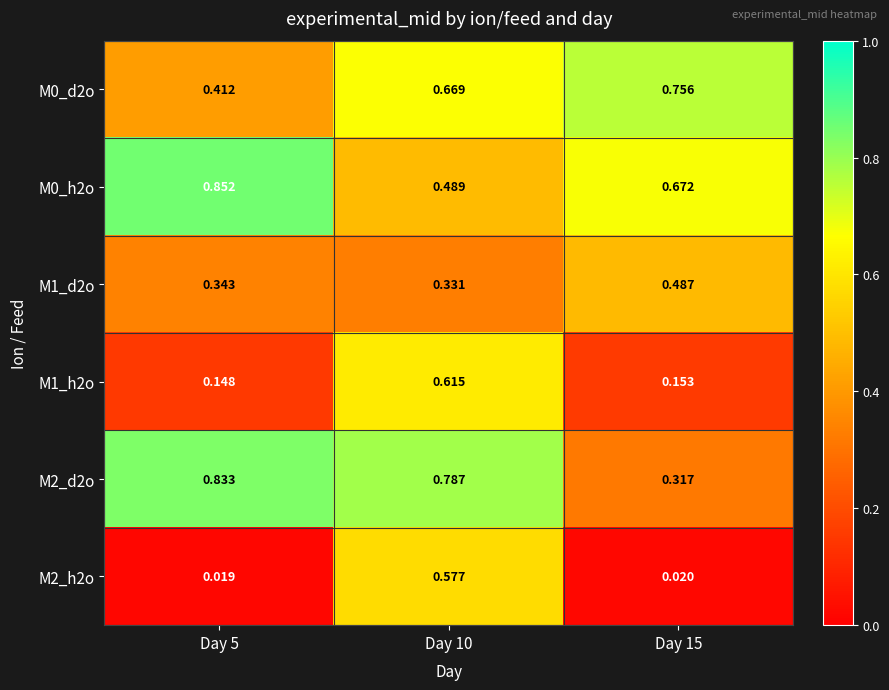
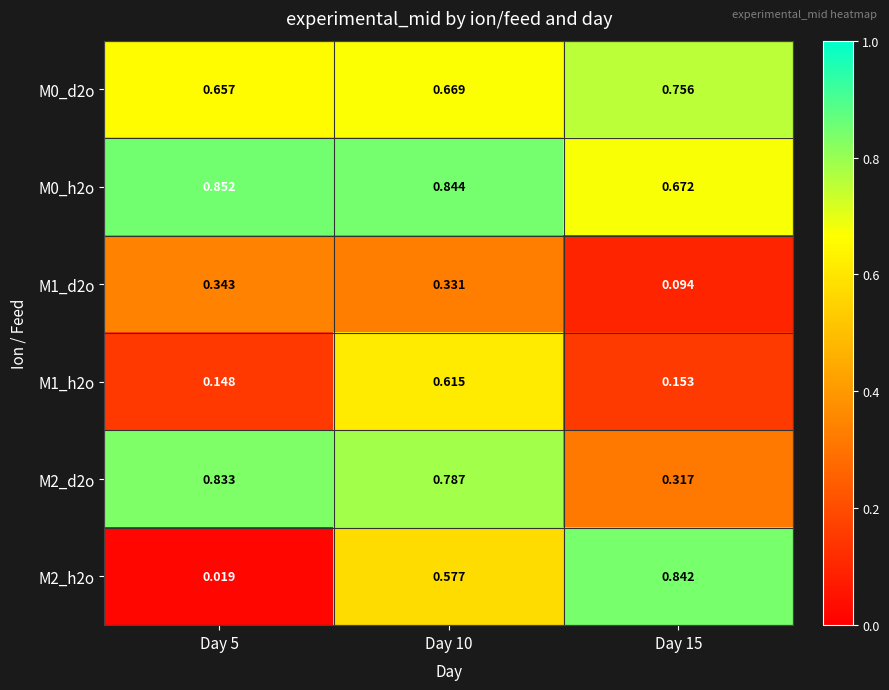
  {
    "M0_d2o": {
-     "Day 5": 0.412,
+     "Day 5": 0.657,
      "Day 10": 0.669,
      "Day 15": 0.756
    },
    "M0_h2o": {
      "Day 5": 0.852,
-     "Day 10": 0.489,
+     "Day 10": 0.844,
      "Day 15": 0.672
    },
    "M1_d2o": {
      "Day 5": 0.343,
      "Day 10": 0.331,
-     "Day 15": 0.487
+     "Day 15": 0.094
    },
    "M1_h2o": {
      "Day 5": 0.148,
      "Day 10": 0.615,
      "Day 15": 0.153
    },
    "M2_d2o": {
      "Day 5": 0.833,
      "Day 10": 0.787,
      "Day 15": 0.317
    },
    "M2_h2o": {
      "Day 5": 0.019,
      "Day 10": 0.577,
-     "Day 15": 0.020
+     "Day 15": 0.842
    }
  }
